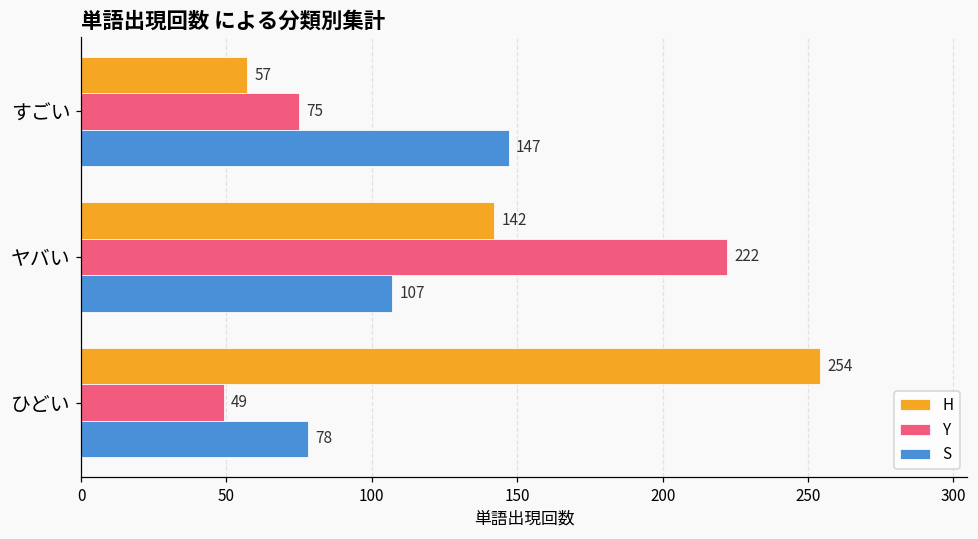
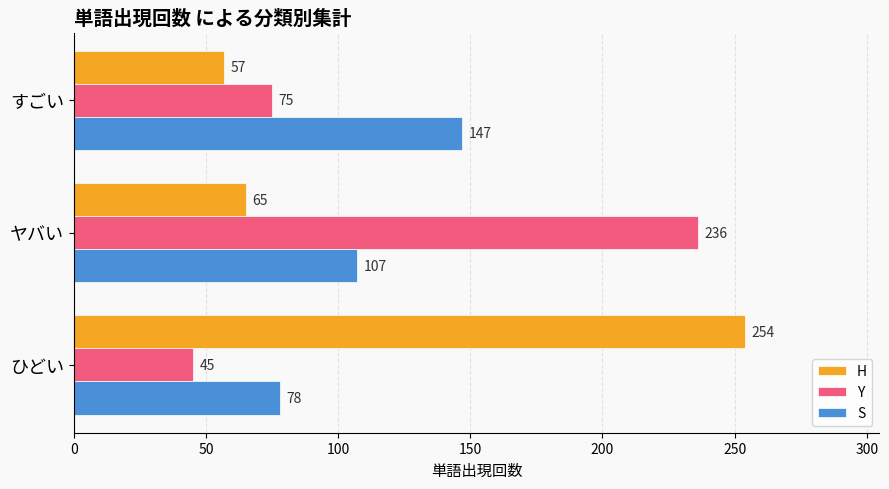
  {
    "H": {
      "すごい": 57,
-     "ヤバい": 142,
+     "ヤバい": 65,
      "ひどい": 254
    },
    "Y": {
      "すごい": 75,
-     "ヤバい": 222,
-     "ひどい": 49
+     "ヤバい": 236,
+     "ひどい": 45
    },
    "S": {
      "すごい": 147,
      "ヤバい": 107,
      "ひどい": 78
    }
  }
